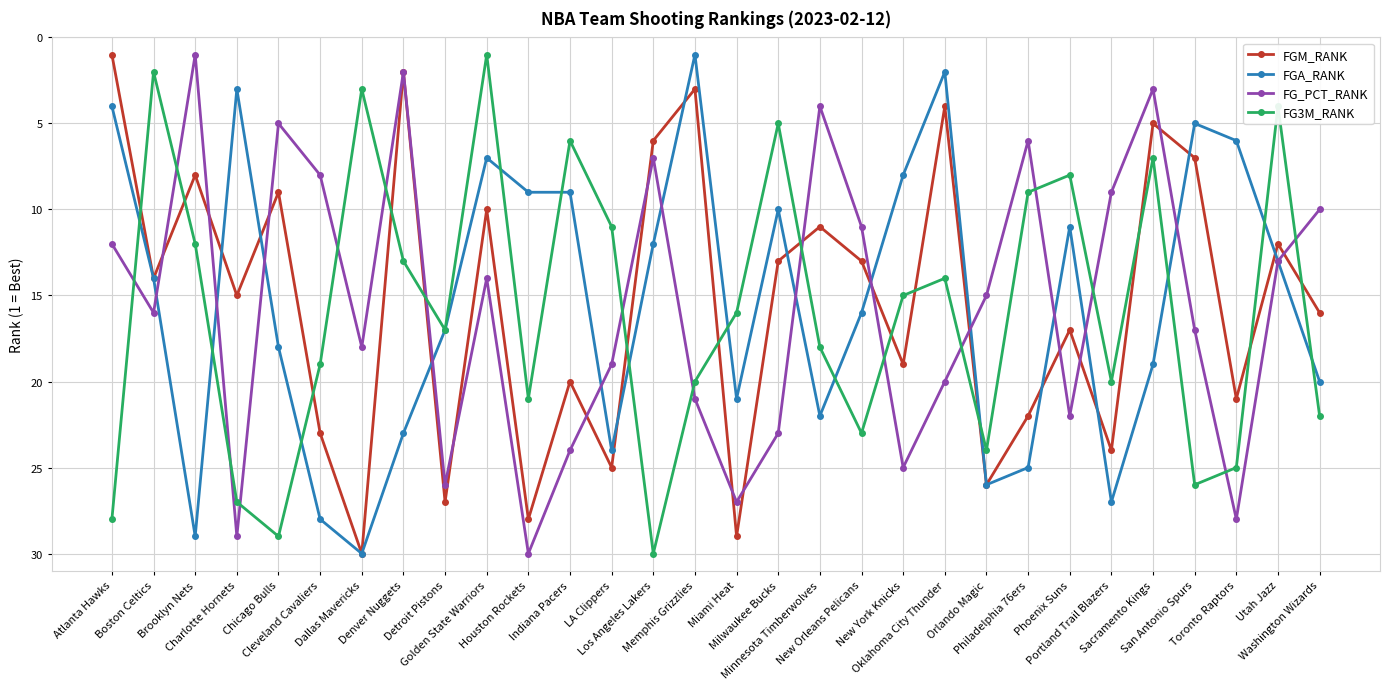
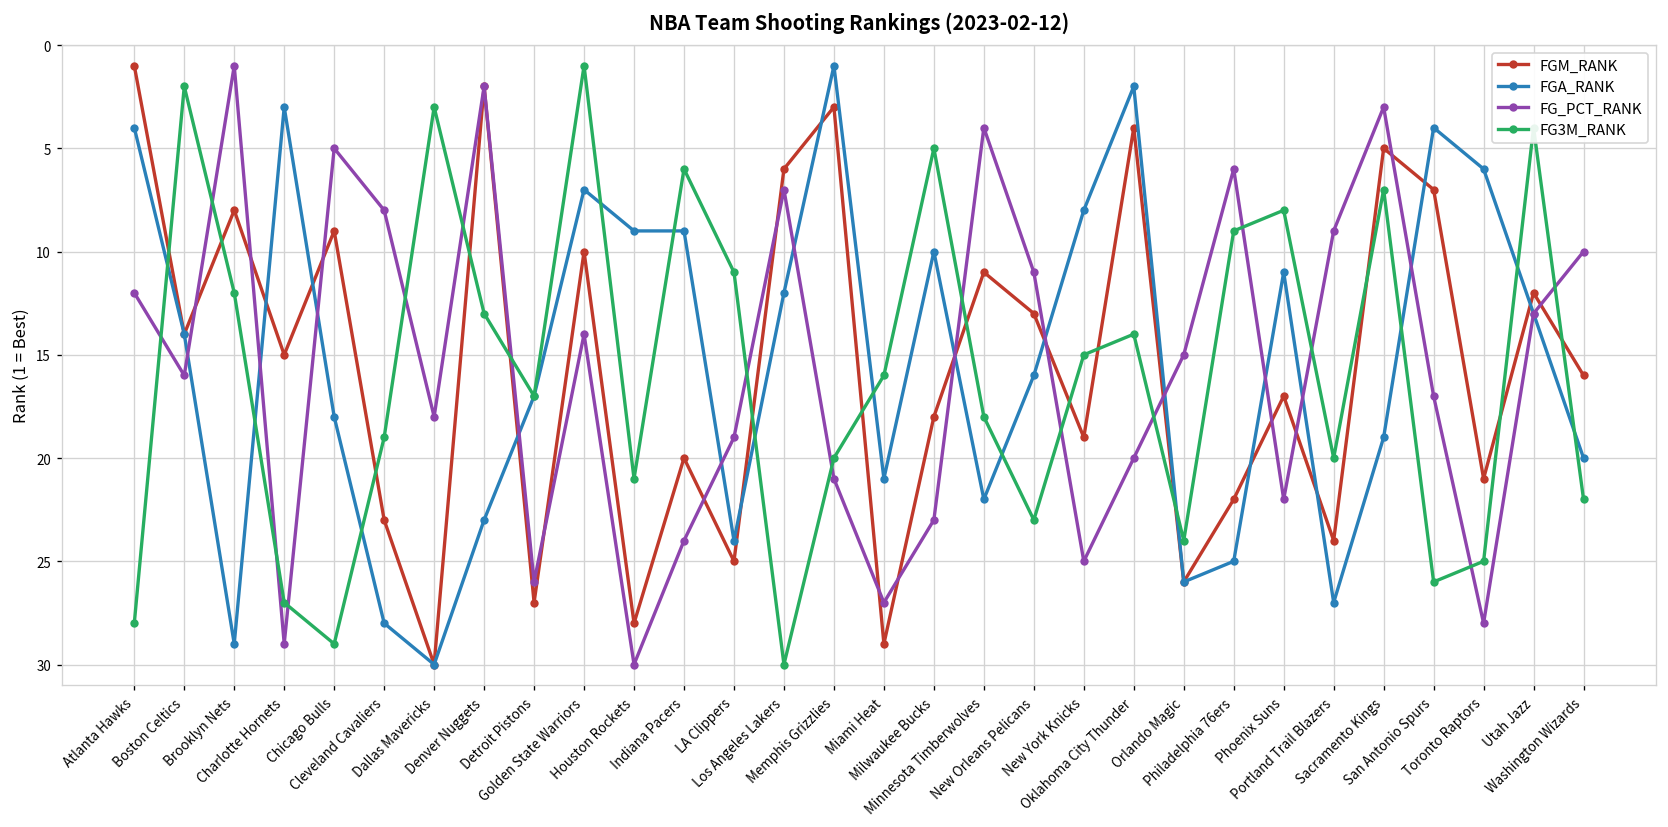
  {
    "FGM_RANK": {
      "Atlanta Hawks": 1,
      "Brooklyn Nets": 8,
      "Charlotte Hornets": 15,
      "Chicago Bulls": 9,
      "Cleveland Cavaliers": 23,
      "Detroit Pistons": 27,
      "Golden State Warriors": 10,
      "Houston Rockets": 28,
      "Indiana Pacers": 20,
      "LA Clippers": 25,
      "Los Angeles Lakers": 6,
      "Memphis Grizzlies": 3,
      "Miami Heat": 29,
-     "Milwaukee Bucks": 13,
+     "Milwaukee Bucks": 18,
      "Minnesota Timberwolves": 11,
      "New Orleans Pelicans": 13,
      "New York Knicks": 19,
      "Oklahoma City Thunder": 4,
      "Philadelphia 76ers": 22,
      "Phoenix Suns": 17,
      "Portland Trail Blazers": 24,
      "Sacramento Kings": 5,
      "San Antonio Spurs": 7,
      "Toronto Raptors": 21,
      "Utah Jazz": 12,
      "Washington Wizards": 16
    },
    "FGA_RANK": {
      "Atlanta Hawks": 4,
      "Brooklyn Nets": 29,
      "Charlotte Hornets": 3,
      "Chicago Bulls": 18,
      "Cleveland Cavaliers": 28,
      "Denver Nuggets": 23,
      "Golden State Warriors": 7,
      "Houston Rockets": 9,
      "Indiana Pacers": 9,
      "LA Clippers": 24,
      "Los Angeles Lakers": 12,
      "Memphis Grizzlies": 1,
      "Miami Heat": 21,
      "Milwaukee Bucks": 10,
      "Minnesota Timberwolves": 22,
      "New Orleans Pelicans": 16,
      "New York Knicks": 8,
      "Oklahoma City Thunder": 2,
      "Philadelphia 76ers": 25,
      "Phoenix Suns": 11,
      "Portland Trail Blazers": 27,
      "Sacramento Kings": 19,
-     "San Antonio Spurs": 5,
+     "San Antonio Spurs": 4,
      "Toronto Raptors": 6,
      "Washington Wizards": 20
    },
    "FG_PCT_RANK": {
      "Atlanta Hawks": 12,
      "Boston Celtics": 16,
      "Brooklyn Nets": 1,
      "Charlotte Hornets": 29,
      "Chicago Bulls": 5,
      "Cleveland Cavaliers": 8,
      "Dallas Mavericks": 18,
      "Detroit Pistons": 26,
      "Golden State Warriors": 14,
      "Houston Rockets": 30,
      "Indiana Pacers": 24,
      "LA Clippers": 19,
      "Los Angeles Lakers": 7,
      "Memphis Grizzlies": 21,
      "Miami Heat": 27,
      "Milwaukee Bucks": 23,
      "Minnesota Timberwolves": 4,
      "New Orleans Pelicans": 11,
      "New York Knicks": 25,
      "Oklahoma City Thunder": 20,
      "Orlando Magic": 15,
      "Philadelphia 76ers": 6,
      "Phoenix Suns": 22,
      "Portland Trail Blazers": 9,
      "Sacramento Kings": 3,
      "San Antonio Spurs": 17,
      "Toronto Raptors": 28,
      "Washington Wizards": 10
    },
    "FG3M_RANK": {
      "Atlanta Hawks": 28,
      "Boston Celtics": 2,
      "Brooklyn Nets": 12,
      "Charlotte Hornets": 27,
      "Chicago Bulls": 29,
      "Cleveland Cavaliers": 19,
      "Dallas Mavericks": 3,
      "Denver Nuggets": 13,
      "Golden State Warriors": 1,
      "Houston Rockets": 21,
      "Indiana Pacers": 6,
      "LA Clippers": 11,
      "Los Angeles Lakers": 30,
      "Memphis Grizzlies": 20,
      "Miami Heat": 16,
      "Milwaukee Bucks": 5,
      "Minnesota Timberwolves": 18,
      "New Orleans Pelicans": 23,
      "New York Knicks": 15,
      "Oklahoma City Thunder": 14,
      "Orlando Magic": 24,
      "Philadelphia 76ers": 9,
      "Phoenix Suns": 8,
      "Portland Trail Blazers": 20,
      "Sacramento Kings": 7,
      "San Antonio Spurs": 26,
      "Toronto Raptors": 25,
      "Washington Wizards": 22
    }
  }
